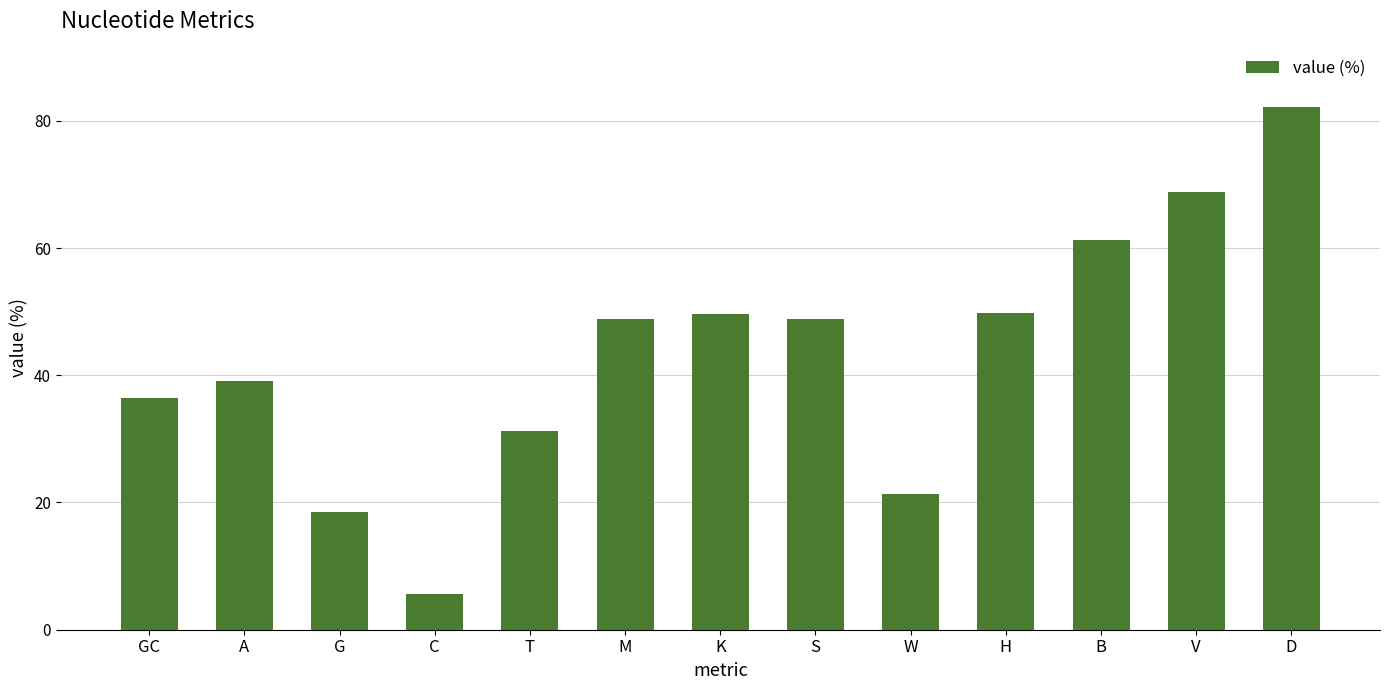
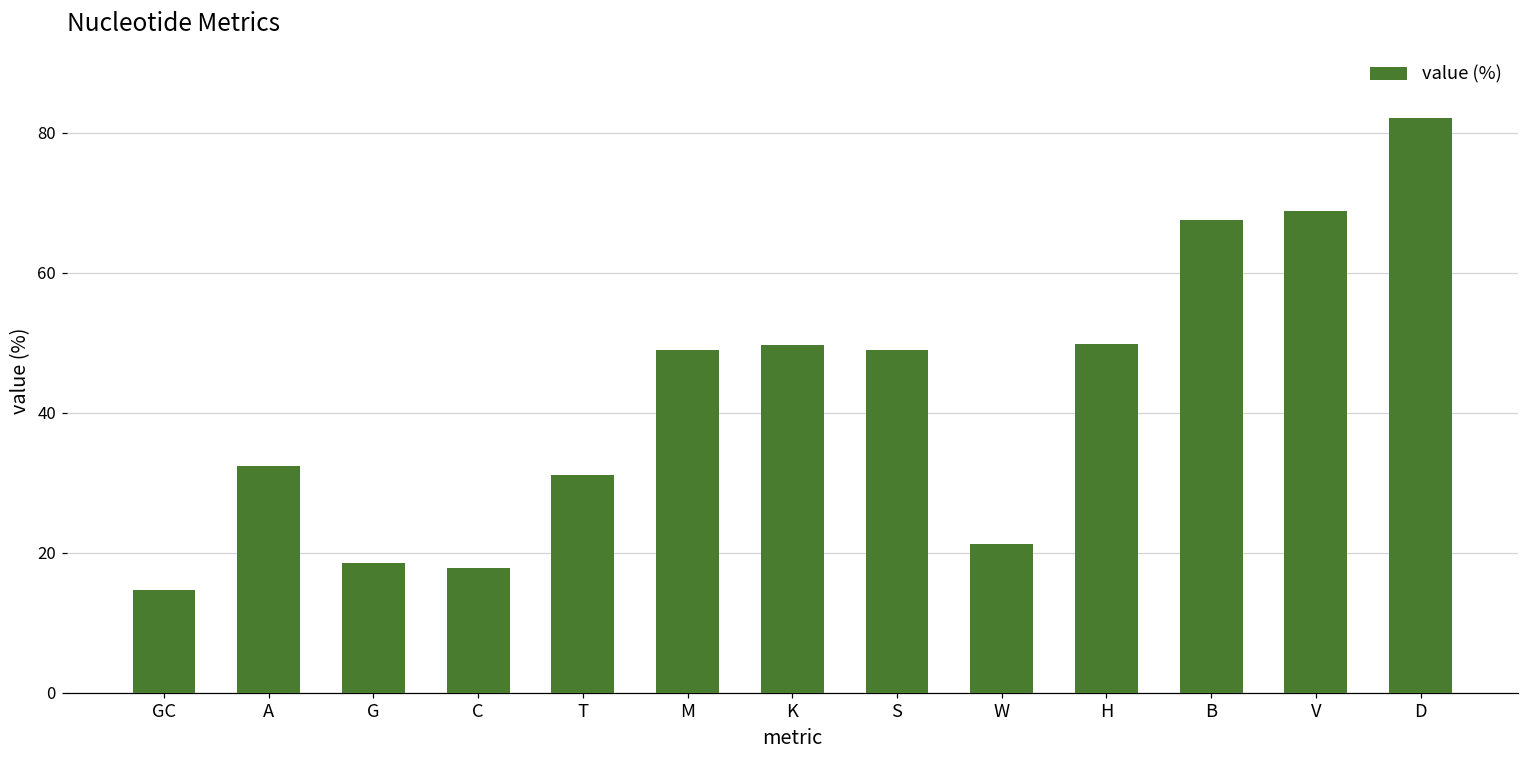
  {
-   "GC": 36,
-   "A": 39,
+   "GC": 15,
+   "A": 32,
    "G": 18,
-   "C": 6,
+   "C": 18,
    "T": 31,
    "M": 49,
    "K": 50,
    "S": 49,
    "W": 21,
    "H": 50,
-   "B": 61,
+   "B": 68,
    "V": 69,
    "D": 82
  }
